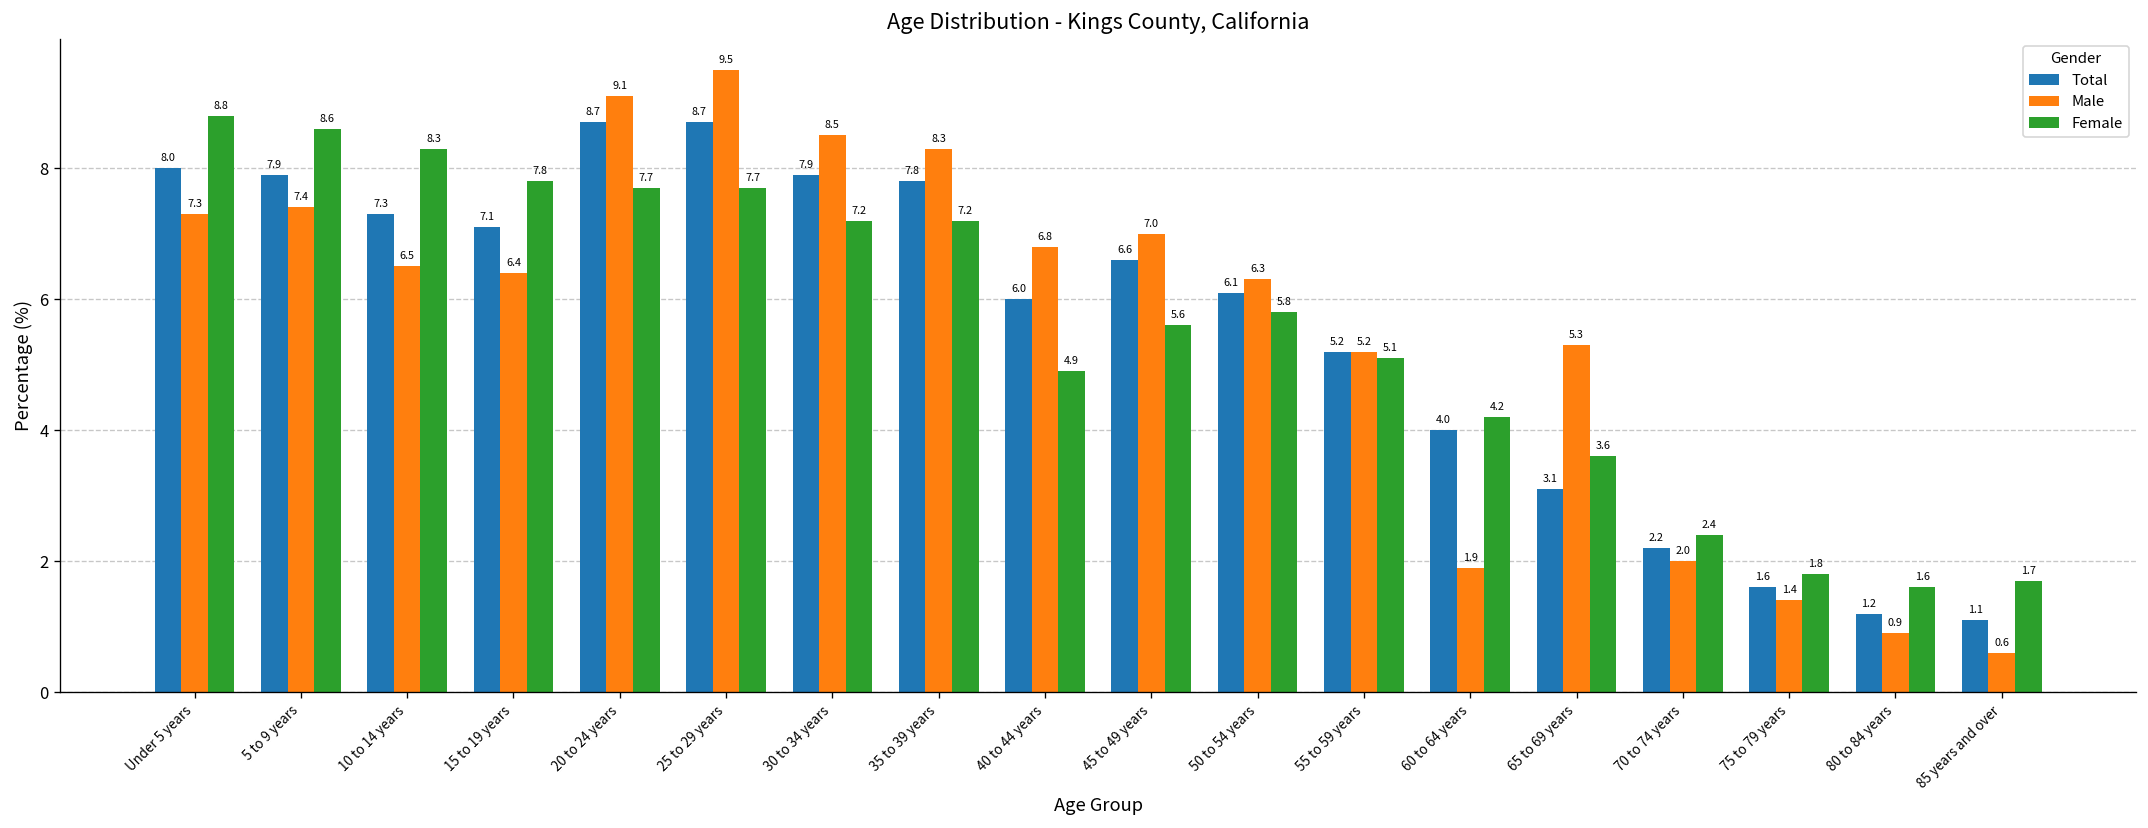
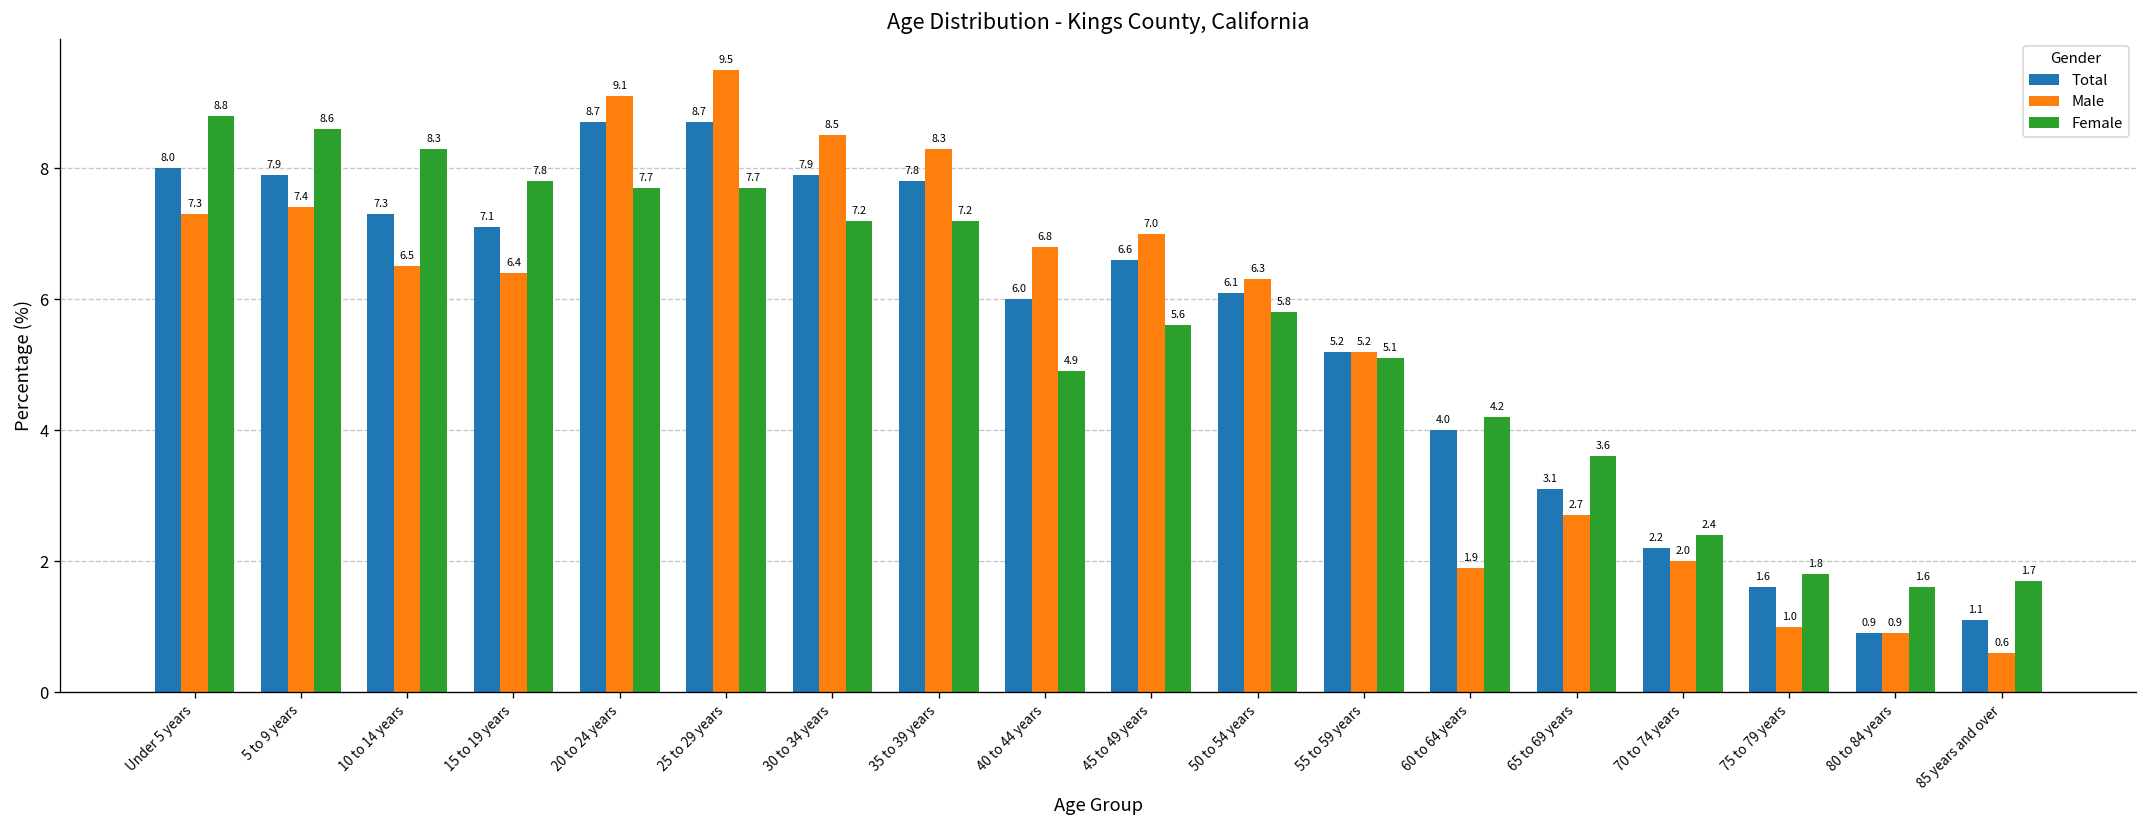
  {
    "Total": {
      "Under 5 years": 8.0,
      "5 to 9 years": 7.9,
      "10 to 14 years": 7.3,
      "15 to 19 years": 7.1,
      "20 to 24 years": 8.7,
      "25 to 29 years": 8.7,
      "30 to 34 years": 7.9,
      "35 to 39 years": 7.8,
      "40 to 44 years": 6.0,
      "45 to 49 years": 6.6,
      "50 to 54 years": 6.1,
      "55 to 59 years": 5.2,
      "60 to 64 years": 4.0,
      "65 to 69 years": 3.1,
      "70 to 74 years": 2.2,
      "75 to 79 years": 1.6,
-     "80 to 84 years": 1.2,
+     "80 to 84 years": 0.9,
      "85 years and over": 1.1
    },
    "Male": {
      "Under 5 years": 7.3,
      "5 to 9 years": 7.4,
      "10 to 14 years": 6.5,
      "15 to 19 years": 6.4,
      "20 to 24 years": 9.1,
      "25 to 29 years": 9.5,
      "30 to 34 years": 8.5,
      "35 to 39 years": 8.3,
      "40 to 44 years": 6.8,
      "45 to 49 years": 7.0,
      "50 to 54 years": 6.3,
      "55 to 59 years": 5.2,
      "60 to 64 years": 1.9,
-     "65 to 69 years": 5.3,
+     "65 to 69 years": 2.7,
      "70 to 74 years": 2.0,
-     "75 to 79 years": 1.4,
+     "75 to 79 years": 1.0,
      "80 to 84 years": 0.9,
      "85 years and over": 0.6
    },
    "Female": {
      "Under 5 years": 8.8,
      "5 to 9 years": 8.6,
      "10 to 14 years": 8.3,
      "15 to 19 years": 7.8,
      "20 to 24 years": 7.7,
      "25 to 29 years": 7.7,
      "30 to 34 years": 7.2,
      "35 to 39 years": 7.2,
      "40 to 44 years": 4.9,
      "45 to 49 years": 5.6,
      "50 to 54 years": 5.8,
      "55 to 59 years": 5.1,
      "60 to 64 years": 4.2,
      "65 to 69 years": 3.6,
      "70 to 74 years": 2.4,
      "75 to 79 years": 1.8,
      "80 to 84 years": 1.6,
      "85 years and over": 1.7
    }
  }
